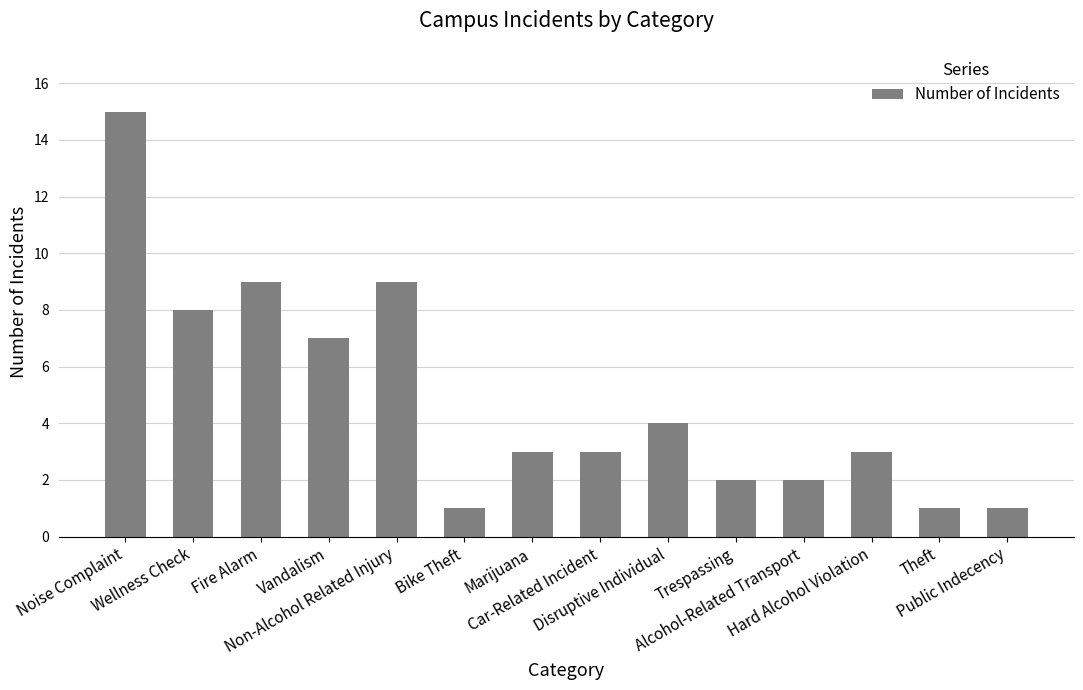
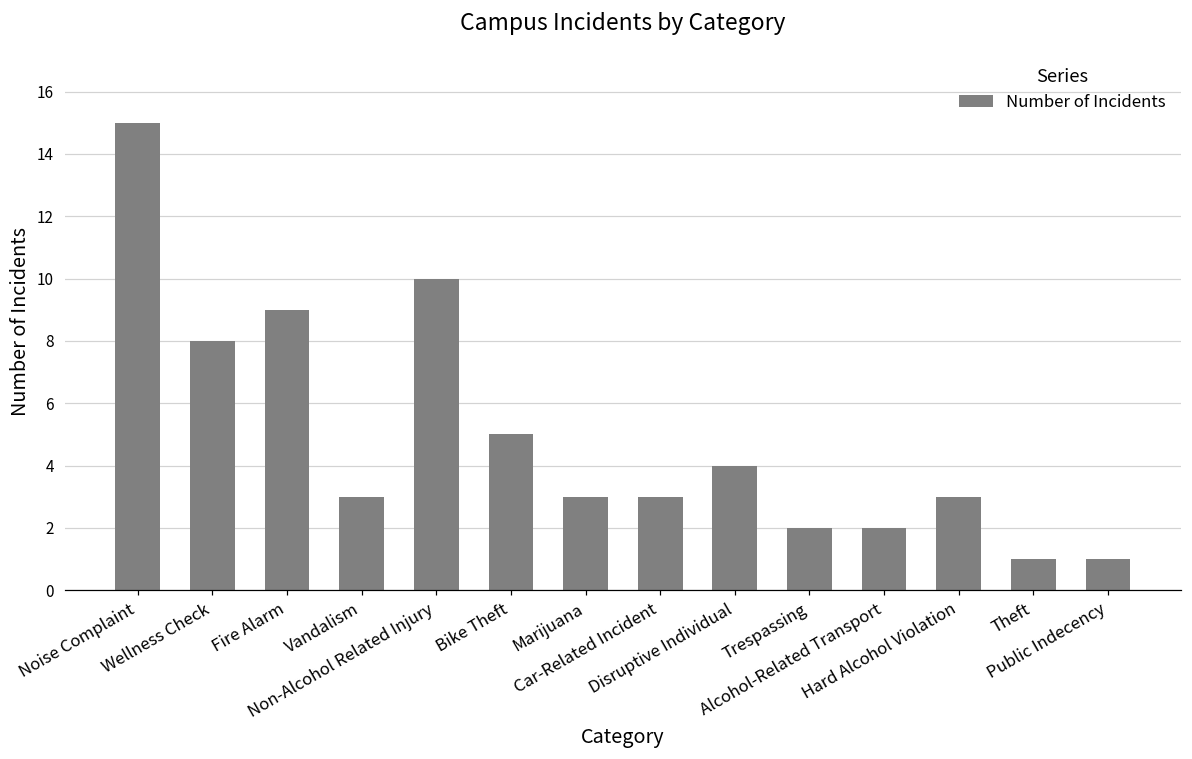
  {
    "Noise Complaint": 15,
    "Wellness Check": 8,
    "Fire Alarm": 9,
-   "Vandalism": 7,
-   "Non-Alcohol Related Injury": 9,
-   "Bike Theft": 1,
+   "Vandalism": 3,
+   "Non-Alcohol Related Injury": 10,
+   "Bike Theft": 5,
    "Marijuana": 3,
    "Car-Related Incident": 3,
    "Disruptive Individual": 4,
    "Trespassing": 2,
    "Alcohol-Related Transport": 2,
    "Hard Alcohol Violation": 3,
    "Theft": 1,
    "Public Indecency": 1
  }
